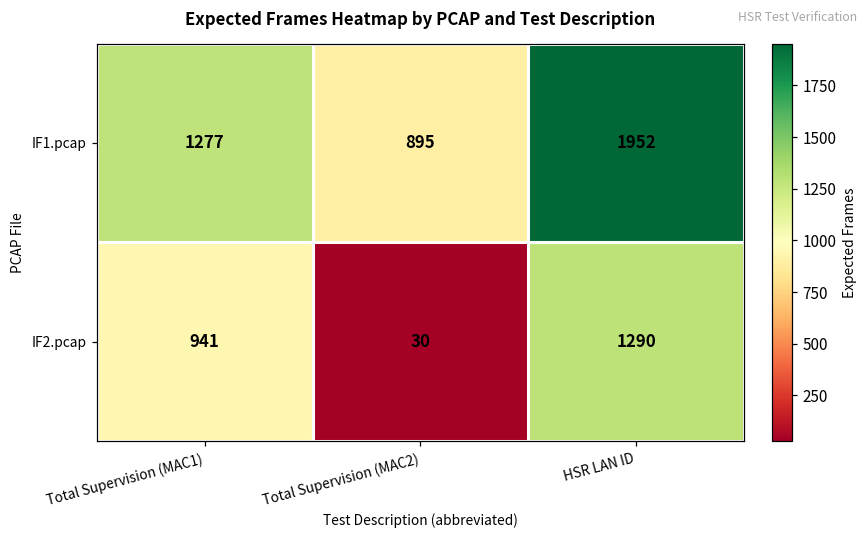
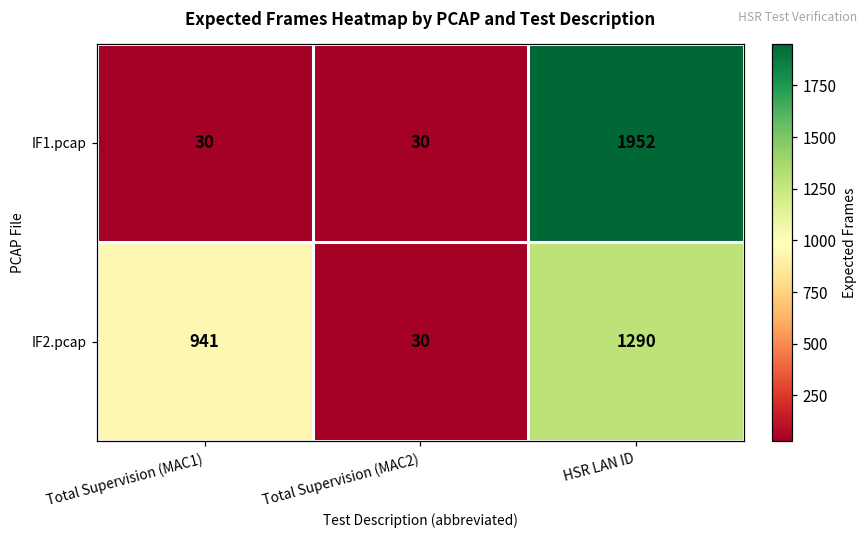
  {
    "IF1.pcap": {
-     "Total Supervision (MAC1)": 1277,
-     "Total Supervision (MAC2)": 895,
+     "Total Supervision (MAC1)": 30,
+     "Total Supervision (MAC2)": 30,
      "HSR LAN ID": 1952
    },
    "IF2.pcap": {
      "Total Supervision (MAC1)": 941,
      "Total Supervision (MAC2)": 30,
      "HSR LAN ID": 1290
    }
  }
